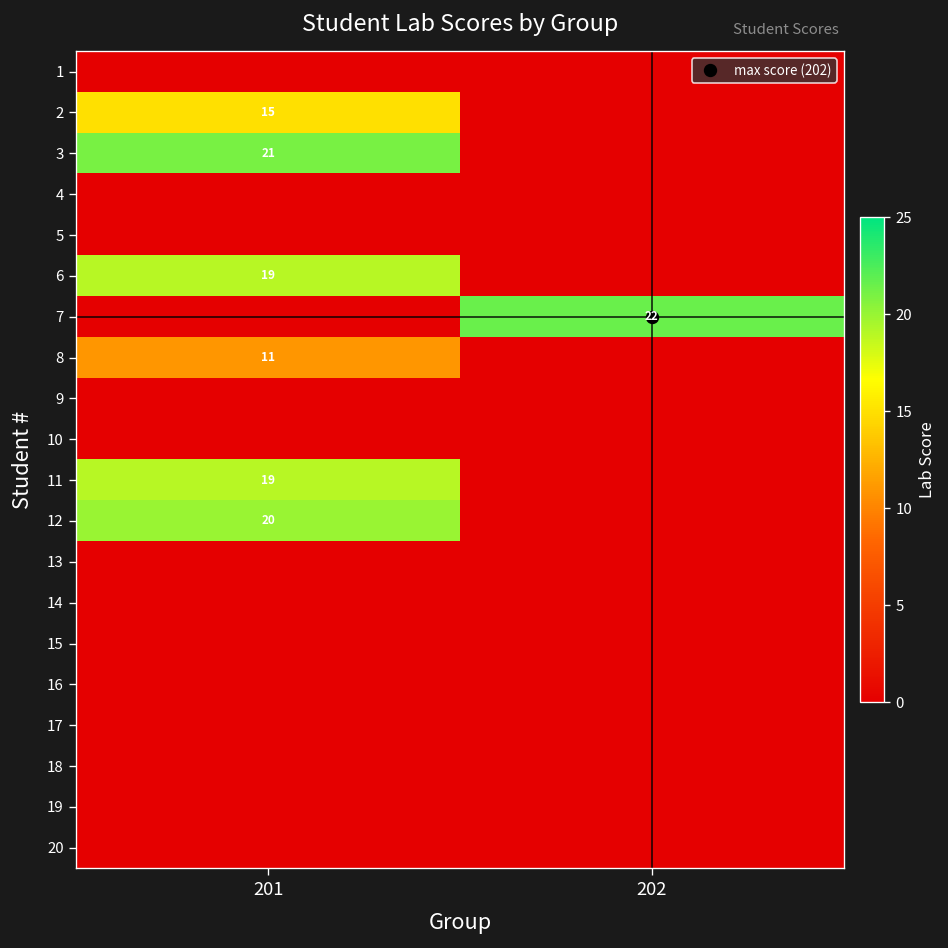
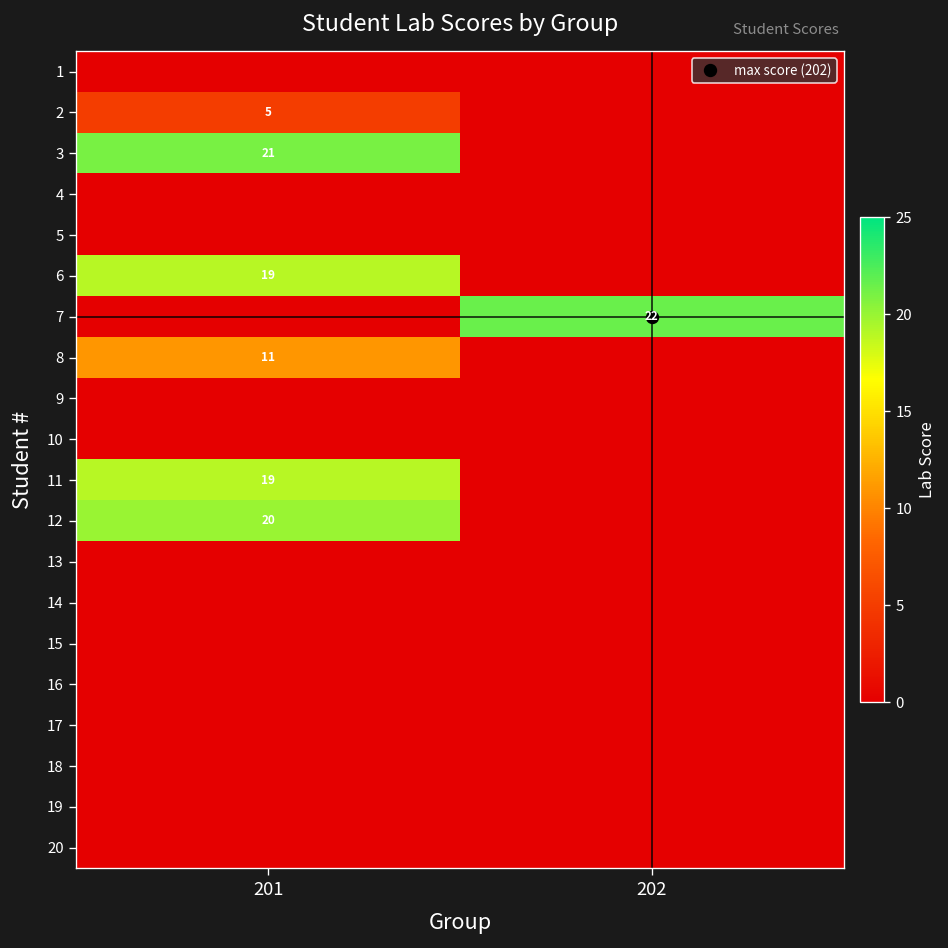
  {
    "2": {
-     "201": 15
+     "201": 5
    },
    "3": {
      "201": 21
    },
    "6": {
      "201": 19
    },
    "8": {
      "201": 11
    },
    "11": {
      "201": 19
    },
    "12": {
      "201": 20
    }
  }
